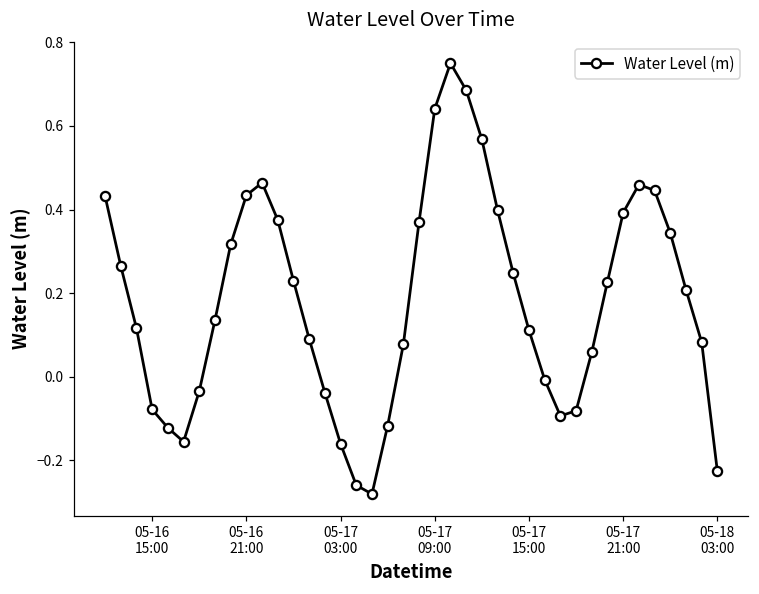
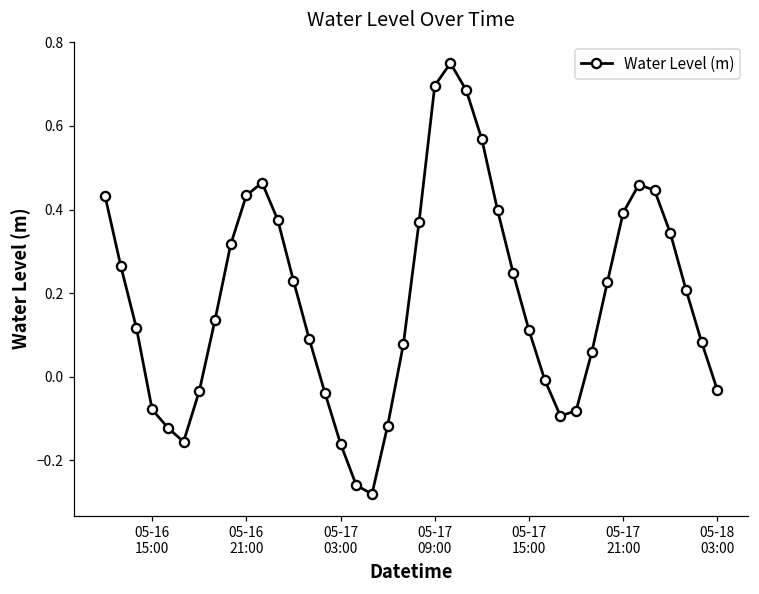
  {
    "05-16 15:00": -0.08,
    "05-16 21:00": 0.43,
    "05-17 03:00": -0.16,
-   "05-17 09:00": 0.64,
+   "05-17 09:00": 0.70,
    "05-17 15:00": 0.11,
    "05-17 21:00": 0.39,
-   "05-18 03:00": -0.23
+   "05-18 03:00": -0.03
  }
